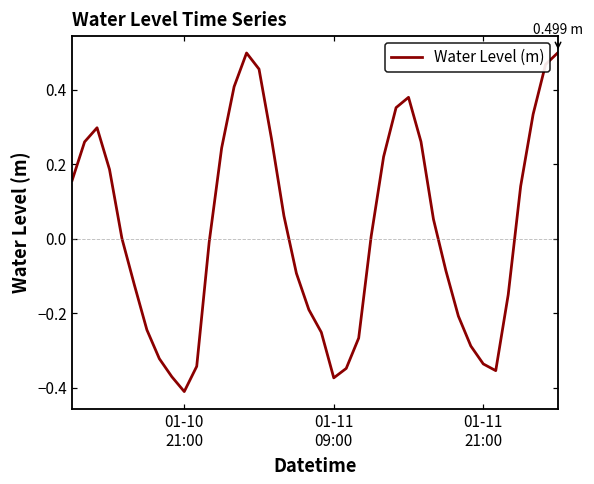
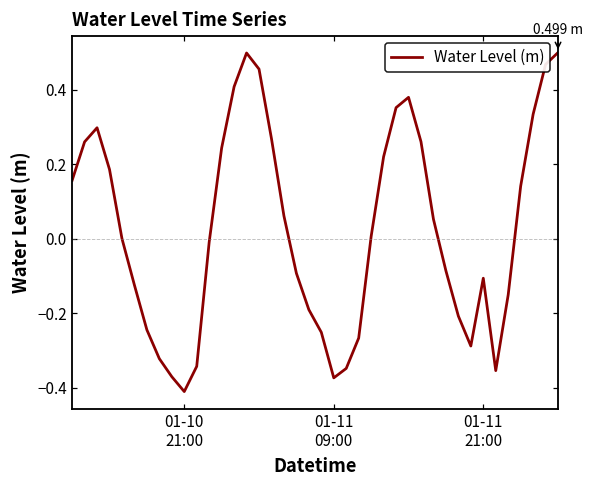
  {
    "01-10 21:00": -0.41,
    "01-11 09:00": -0.37,
-   "01-11 21:00": -0.34
+   "01-11 21:00": -0.11
  }
